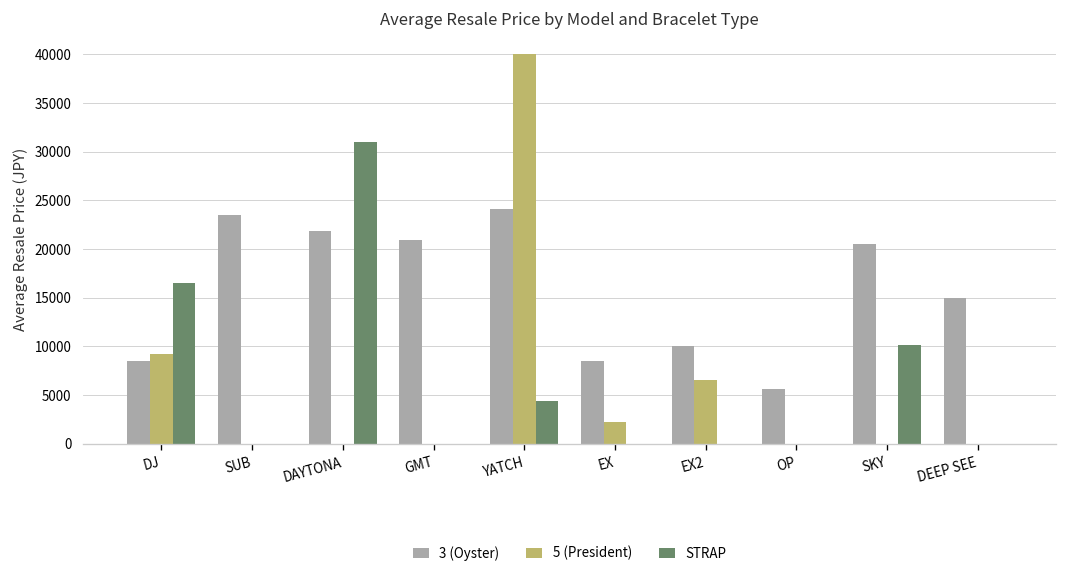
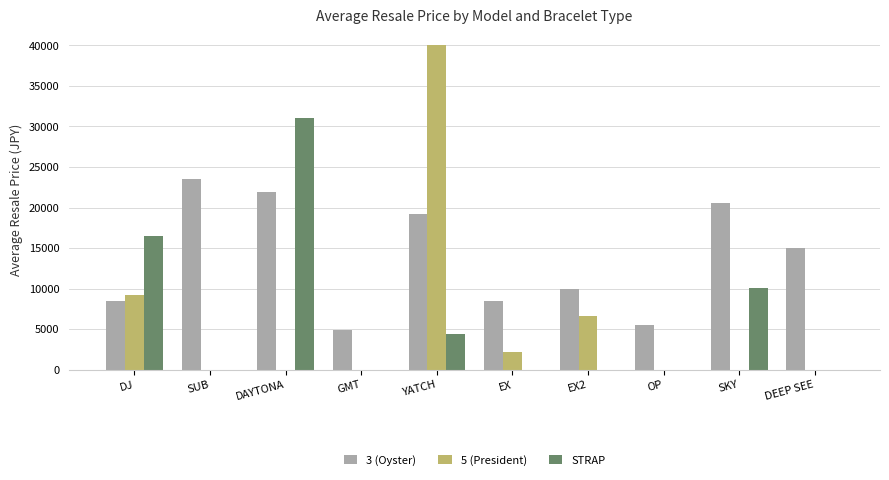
  {
    "3 (Oyster)": {
      "DJ": 8000,
      "SUB": 24000,
      "DAYTONA": 22000,
-     "GMT": 21000,
-     "YATCH": 24000,
+     "GMT": 5000,
+     "YATCH": 19000,
      "EX": 9000,
      "EX2": 10000,
      "OP": 6000,
      "SKY": 21000,
      "DEEP SEE": 15000
    },
    "5 (President)": {
      "DJ": 9000,
      "SUB": 0,
      "DAYTONA": 0,
      "GMT": 0,
      "YATCH": 40000,
      "EX": 2000,
      "EX2": 7000,
      "OP": 0,
      "SKY": 0,
      "DEEP SEE": 0
    },
    "STRAP": {
      "DJ": 17000,
      "SUB": 0,
      "DAYTONA": 31000,
      "GMT": 0,
      "YATCH": 4000,
      "EX": 0,
      "EX2": 0,
      "OP": 0,
      "SKY": 10000,
      "DEEP SEE": 0
    }
  }
